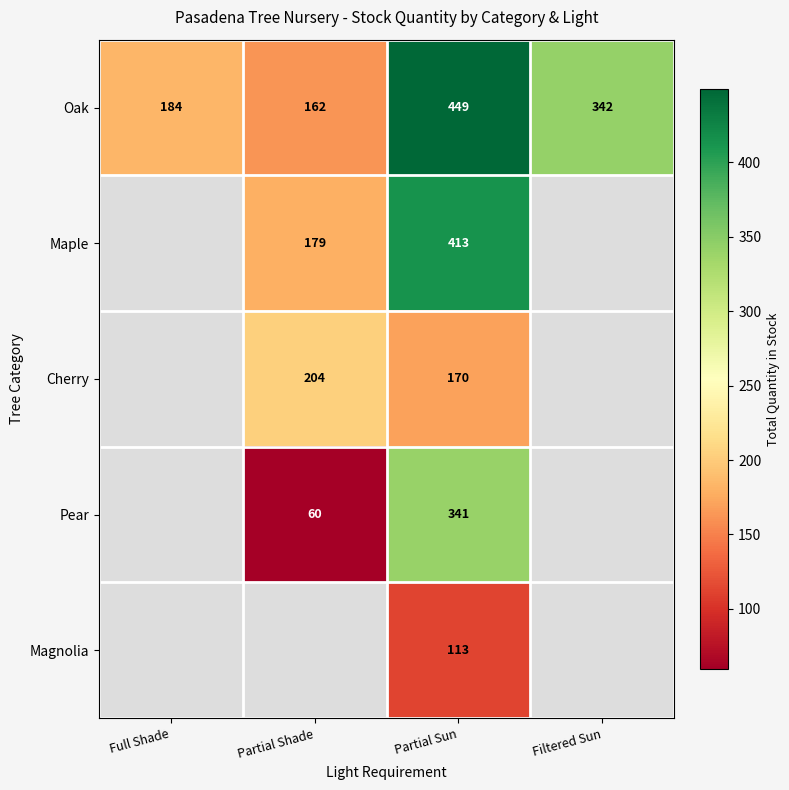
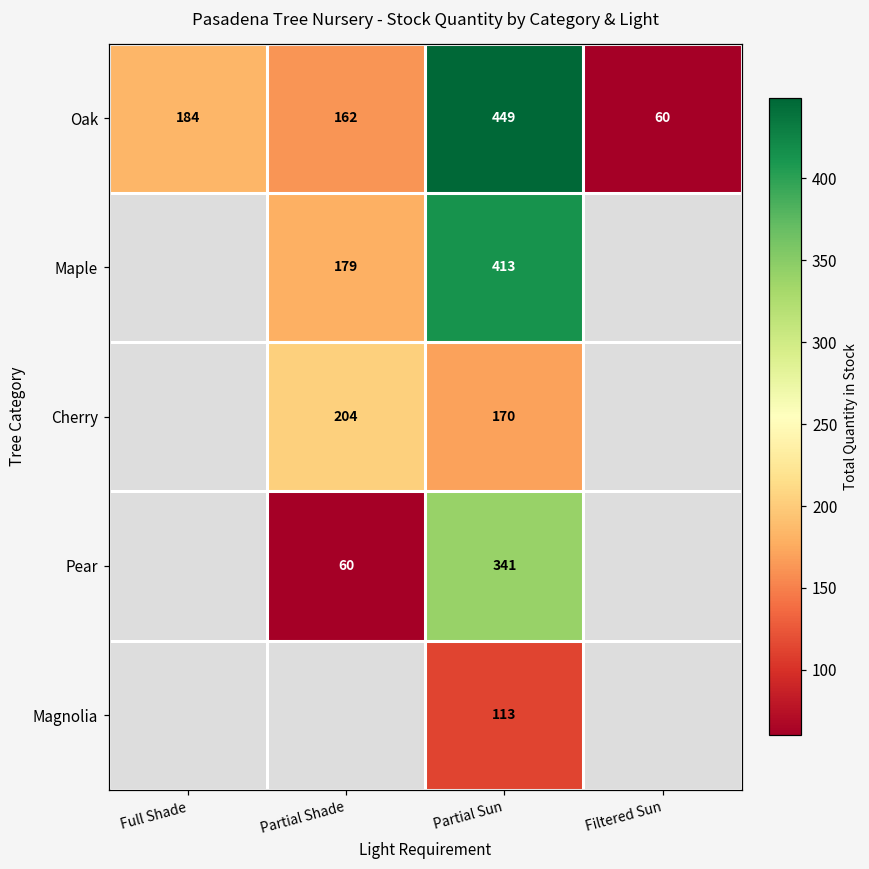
  {
    "Oak": {
      "Full Shade": 184,
      "Partial Shade": 162,
      "Partial Sun": 449,
-     "Filtered Sun": 342
+     "Filtered Sun": 60
    },
    "Maple": {
      "Partial Shade": 179,
      "Partial Sun": 413
    },
    "Cherry": {
      "Partial Shade": 204,
      "Partial Sun": 170
    },
    "Pear": {
      "Partial Shade": 60,
      "Partial Sun": 341
    },
    "Magnolia": {
      "Partial Sun": 113
    }
  }
